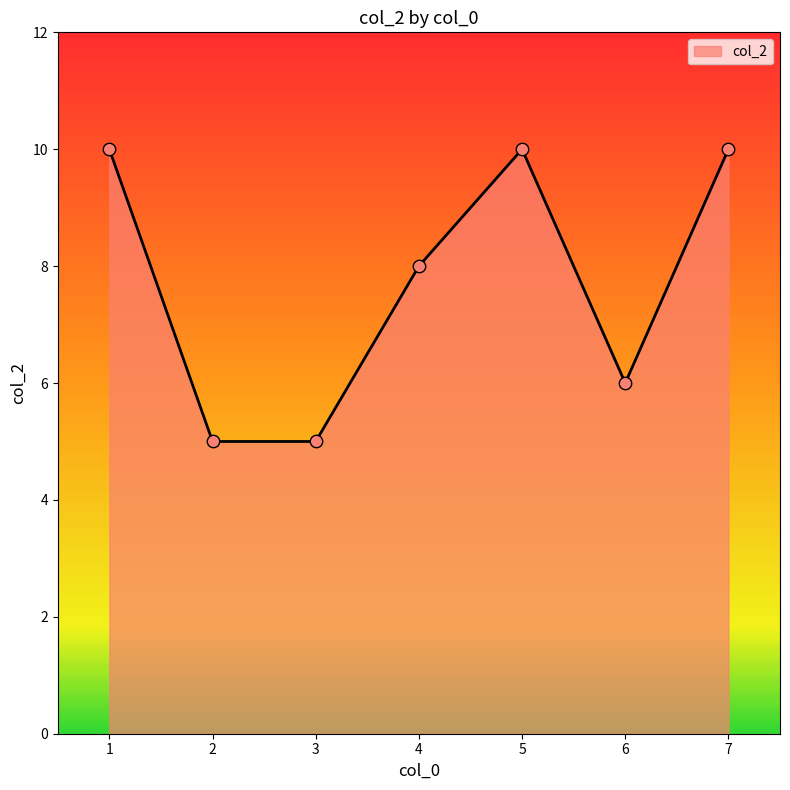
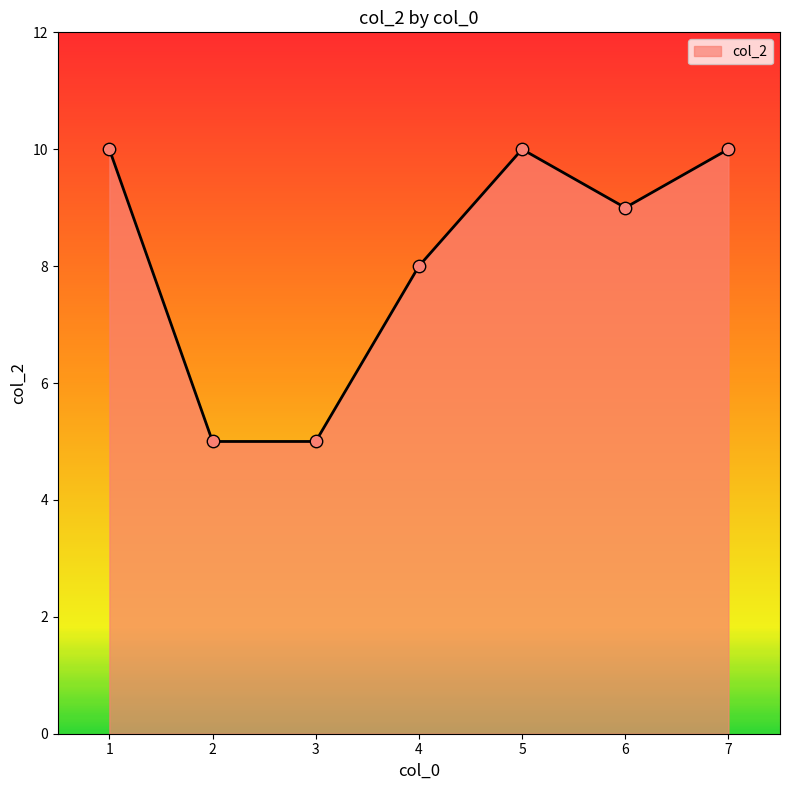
  {
    "1": 10,
    "2": 5,
    "3": 5,
    "4": 8,
    "5": 10,
-   "6": 6,
+   "6": 9,
    "7": 10
  }
